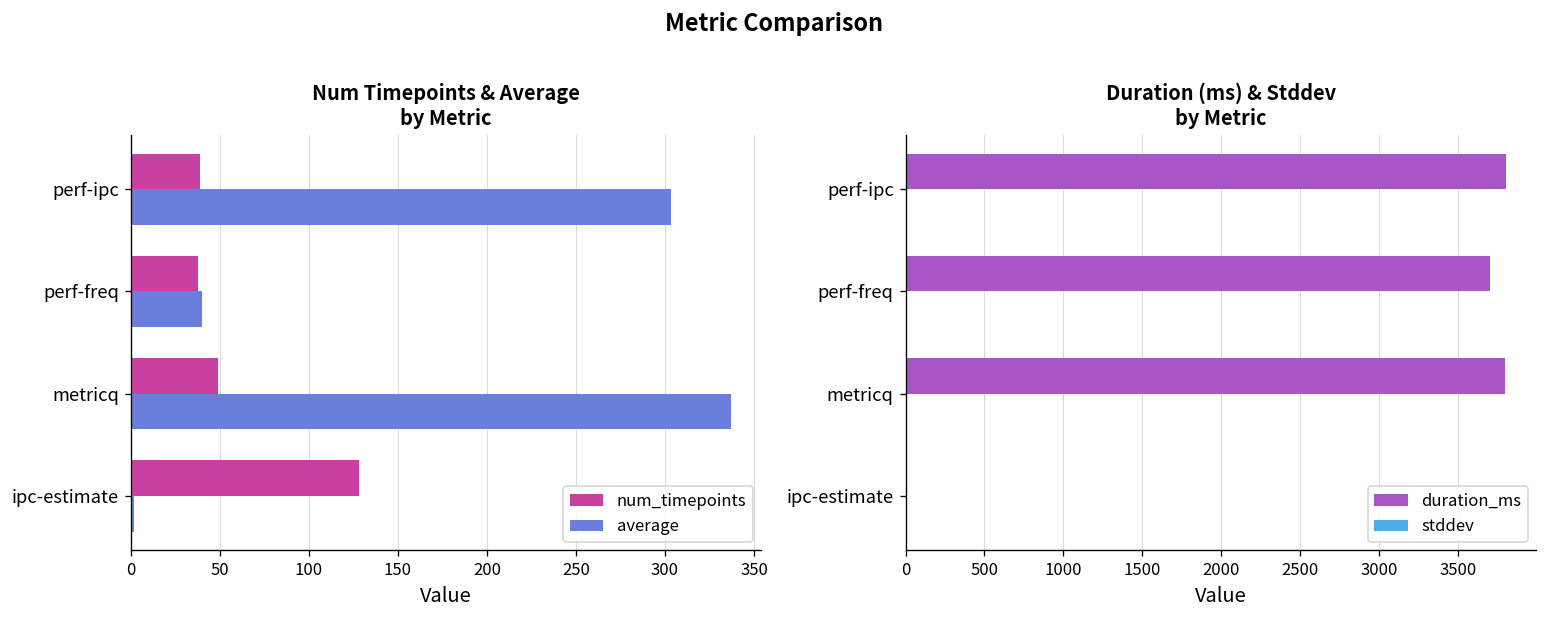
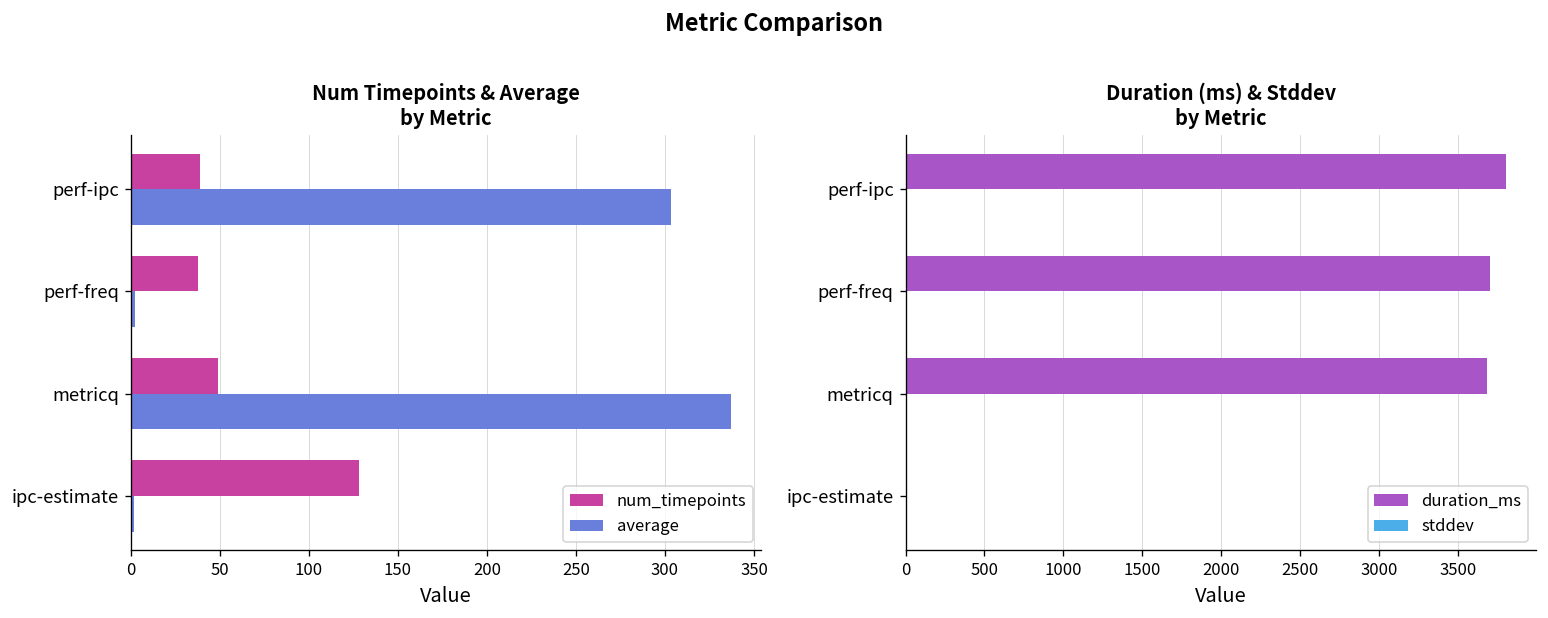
  {
    "Num Timepoints & Average by Metric": {
      "num_timepoints": {
        "perf-ipc": 39,
        "perf-freq": 38,
        "metricq": 49,
        "ipc-estimate": 128
      },
      "average": {
        "perf-ipc": 303,
-       "perf-freq": 40,
+       "perf-freq": 2,
        "metricq": 337,
        "ipc-estimate": 2
      }
    },
    "Duration (ms) & Stddev by Metric": {
      "duration_ms": {
        "perf-ipc": 3800,
        "perf-freq": 3700,
-       "metricq": 3790,
+       "metricq": 3680,
        "ipc-estimate": 0
      }
    }
  }
